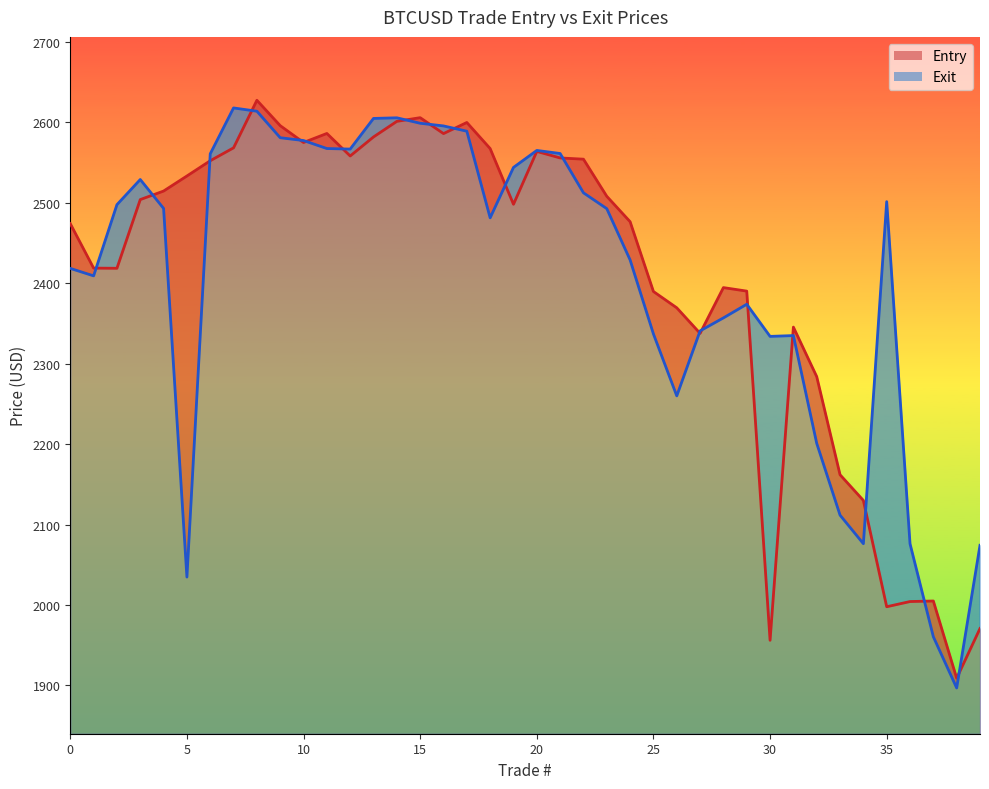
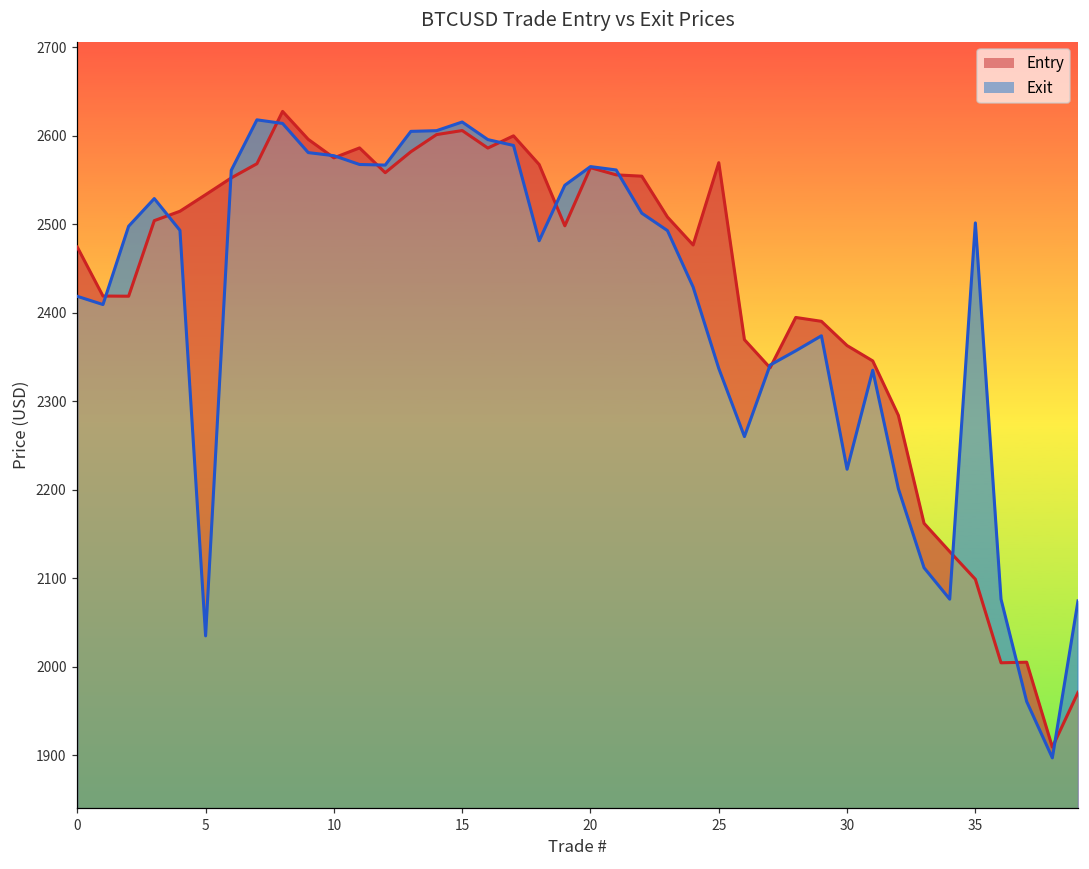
  {
    "Entry": {
      "0": 2470,
      "5": 2530,
      "15": 2610,
-     "25": 2390,
-     "30": 1960,
-     "35": 2000
+     "25": 2570,
+     "30": 2360,
+     "35": 2100
    },
    "Exit": {
      "0": 2420,
      "5": 2030,
-     "15": 2600,
+     "15": 2620,
      "25": 2340,
-     "30": 2330,
+     "30": 2220,
      "35": 2500
    }
  }
